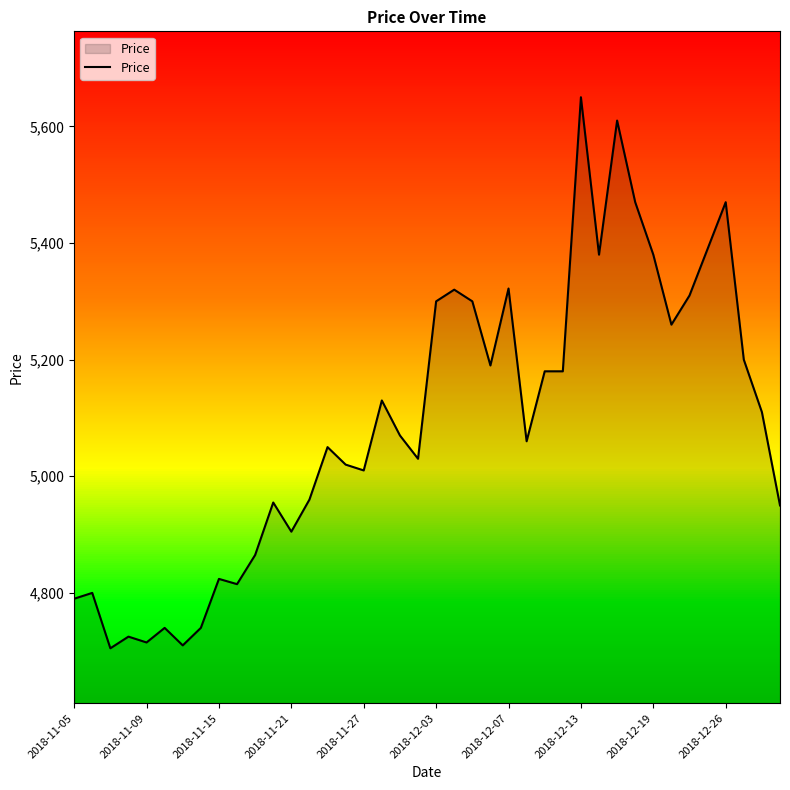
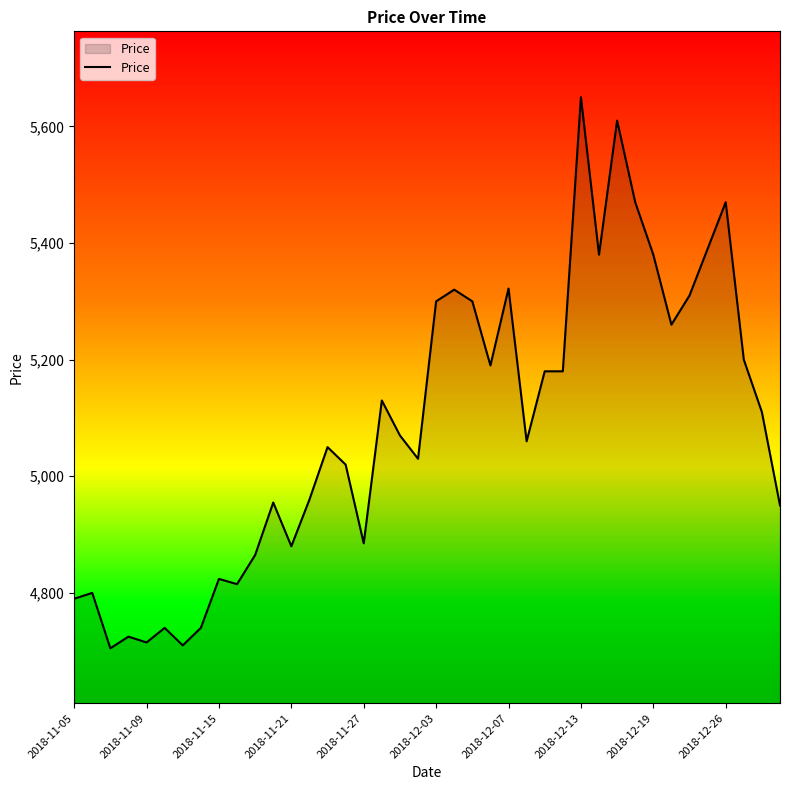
  {
    "2018-11-05": "4,790",
    "2018-11-09": "4,720",
    "2018-11-15": "4,820",
-   "2018-11-21": "4,910",
-   "2018-11-27": "5,010",
+   "2018-11-21": "4,880",
+   "2018-11-27": "4,890",
    "2018-12-03": "5,300",
    "2018-12-07": "5,320",
    "2018-12-13": "5,650",
    "2018-12-19": "5,380",
    "2018-12-26": "5,470"
  }
